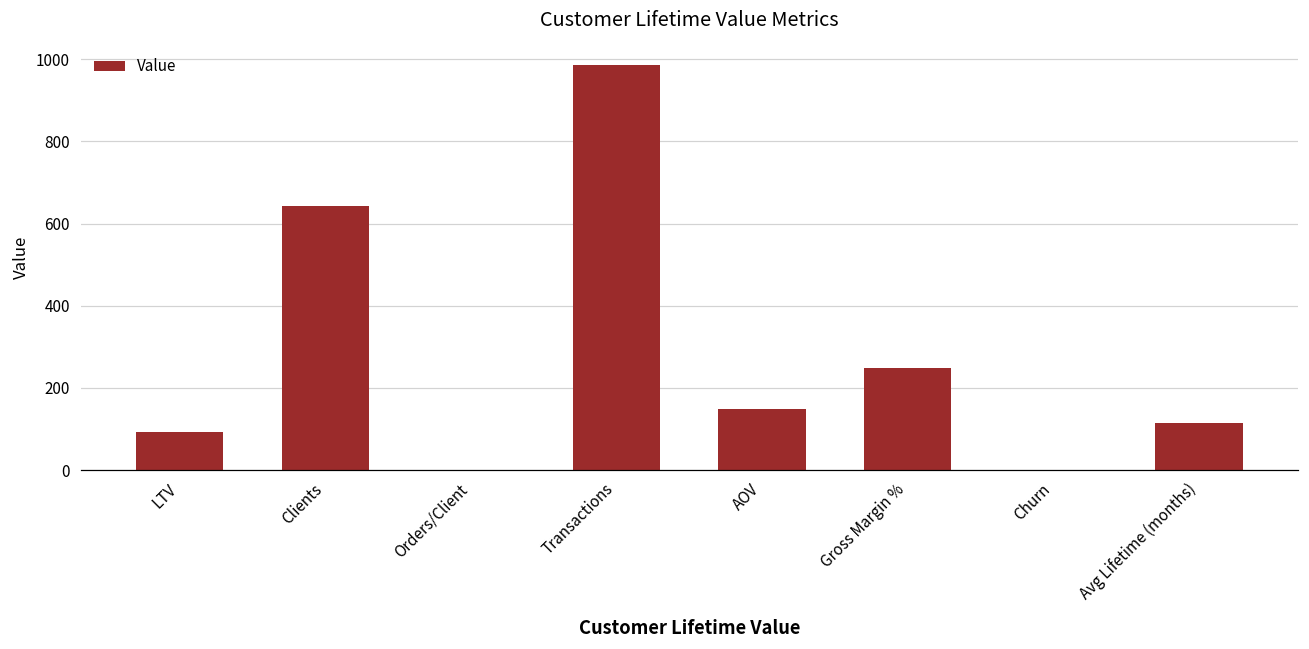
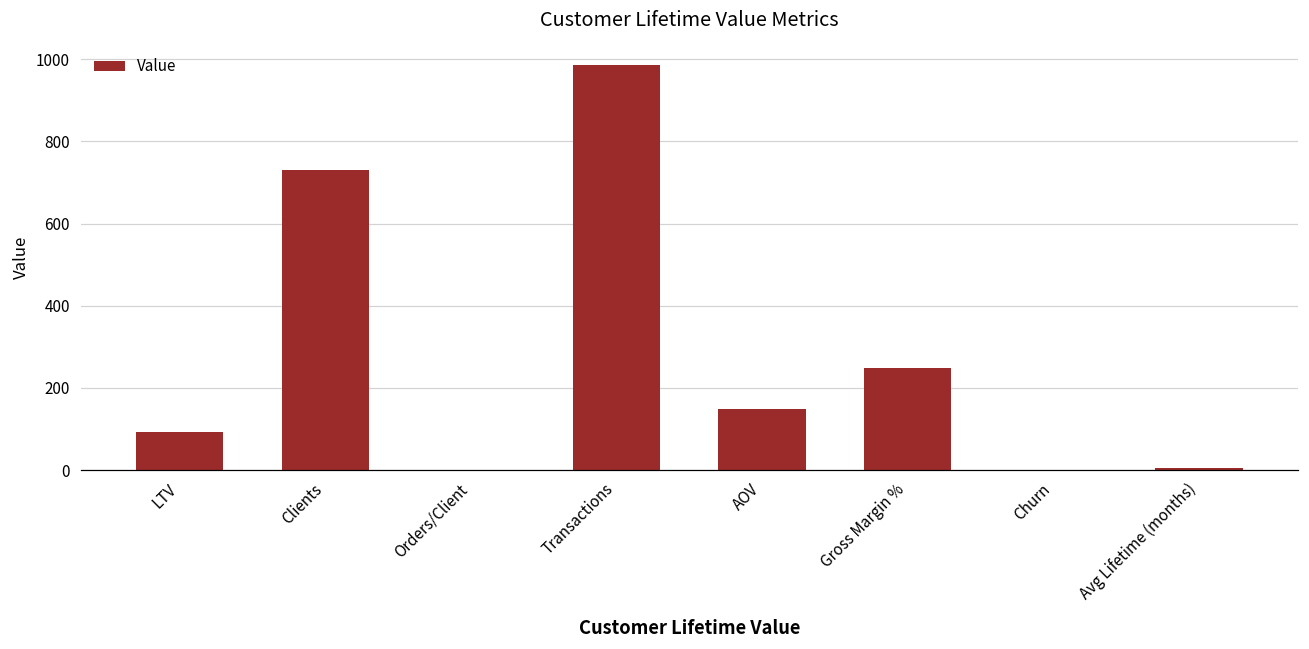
  {
    "LTV": 90,
-   "Clients": 640,
+   "Clients": 730,
    "Transactions": 990,
    "AOV": 150,
    "Gross Margin %": 250,
-   "Avg Lifetime (months)": 110
+   "Avg Lifetime (months)": 0
  }
